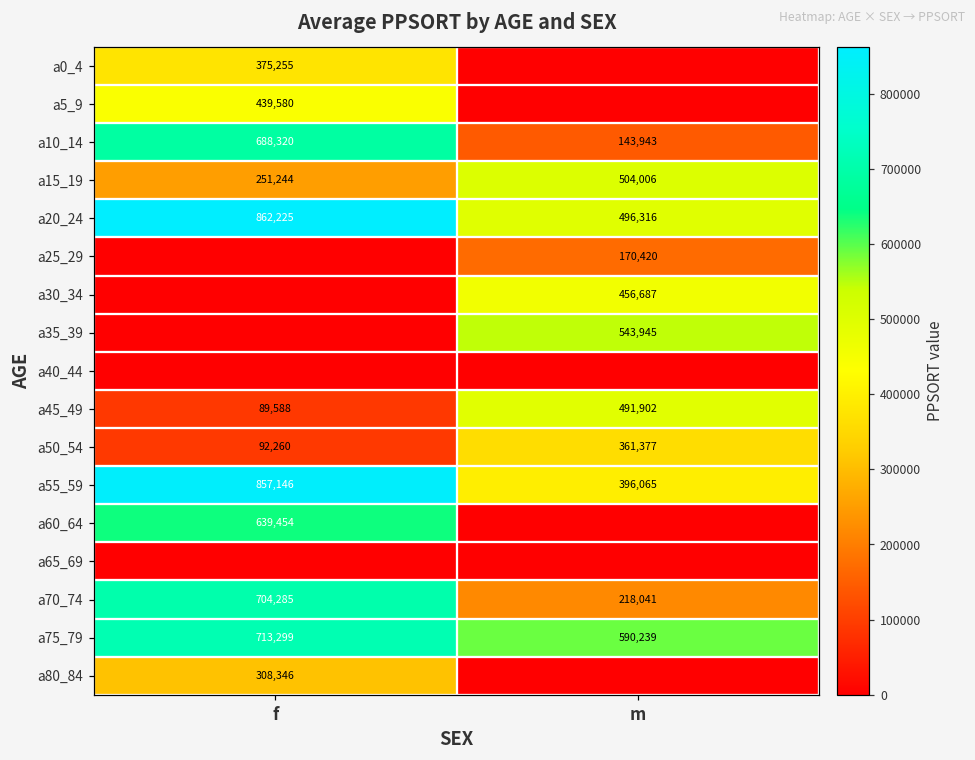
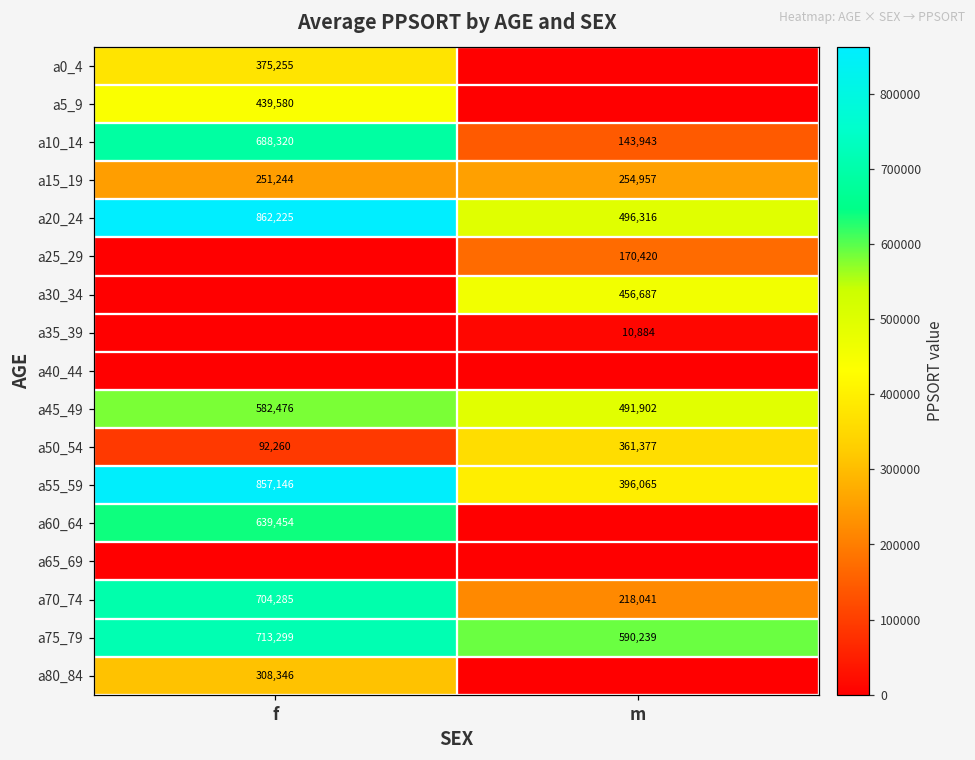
  {
    "a0_4": {
      "f": "375,255"
    },
    "a5_9": {
      "f": "439,580"
    },
    "a10_14": {
      "f": "688,320",
      "m": "143,943"
    },
    "a15_19": {
      "f": "251,244",
-     "m": "504,006"
+     "m": "254,957"
    },
    "a20_24": {
      "f": "862,225",
      "m": "496,316"
    },
    "a25_29": {
      "m": "170,420"
    },
    "a30_34": {
      "m": "456,687"
    },
    "a35_39": {
-     "m": "543,945"
+     "m": "10,884"
    },
    "a45_49": {
-     "f": "89,588",
+     "f": "582,476",
      "m": "491,902"
    },
    "a50_54": {
      "f": "92,260",
      "m": "361,377"
    },
    "a55_59": {
      "f": "857,146",
      "m": "396,065"
    },
    "a60_64": {
      "f": "639,454"
    },
    "a70_74": {
      "f": "704,285",
      "m": "218,041"
    },
    "a75_79": {
      "f": "713,299",
      "m": "590,239"
    },
    "a80_84": {
      "f": "308,346"
    }
  }
